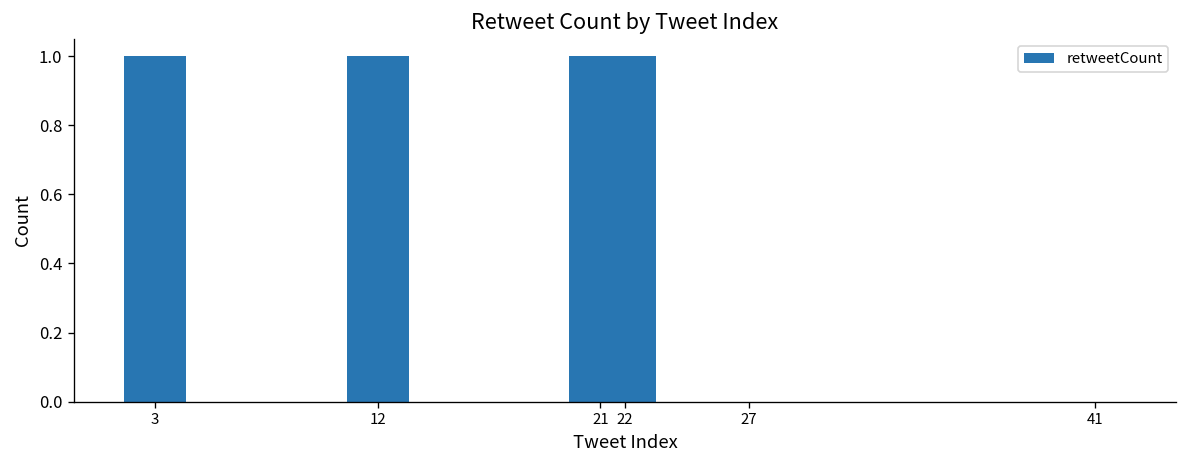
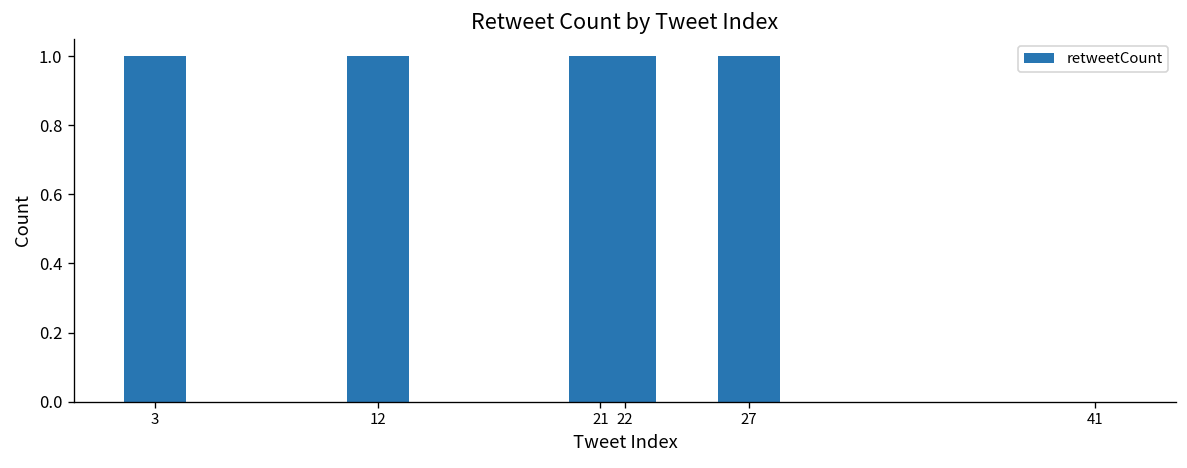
  {
    "3": 1,
    "12": 1,
    "21": 1,
    "22": 1,
-   "27": 0,
+   "27": 1,
    "41": 0
  }
